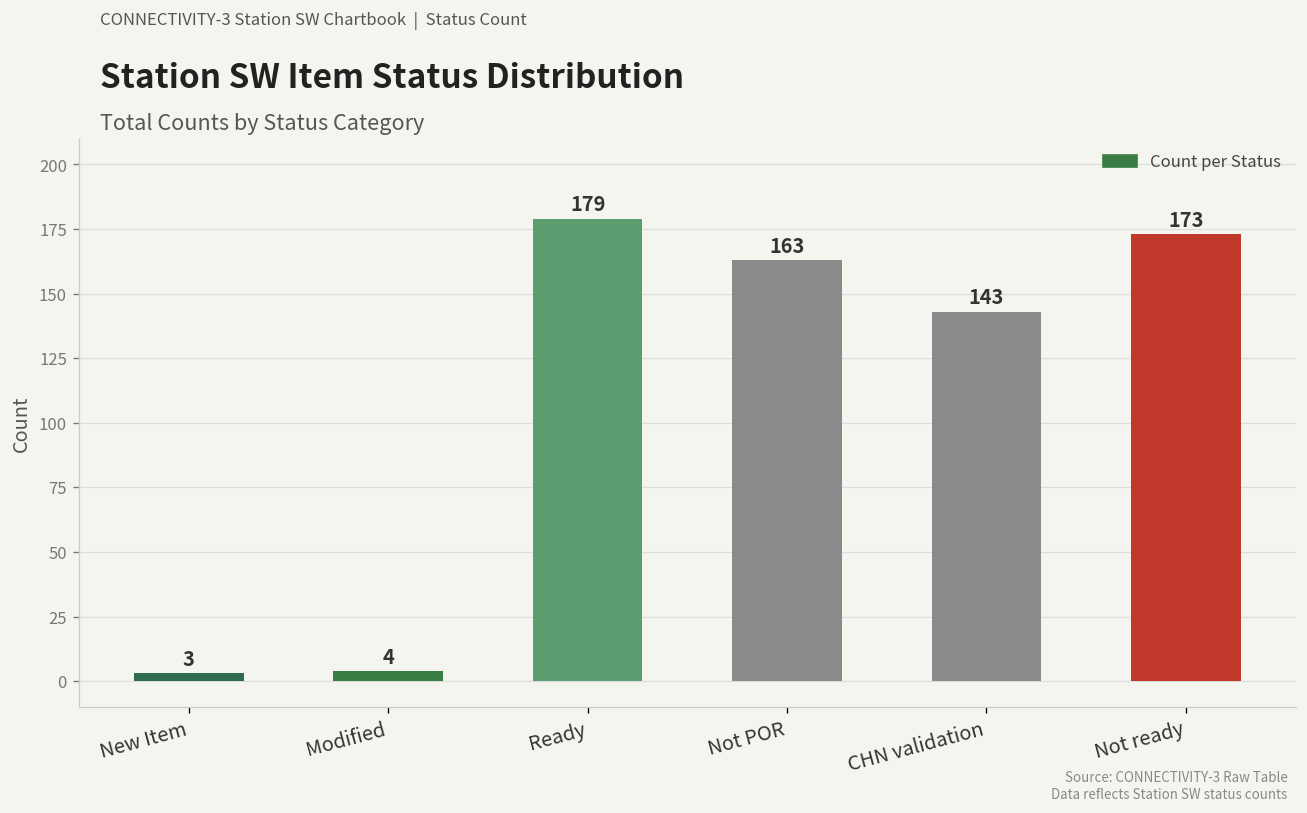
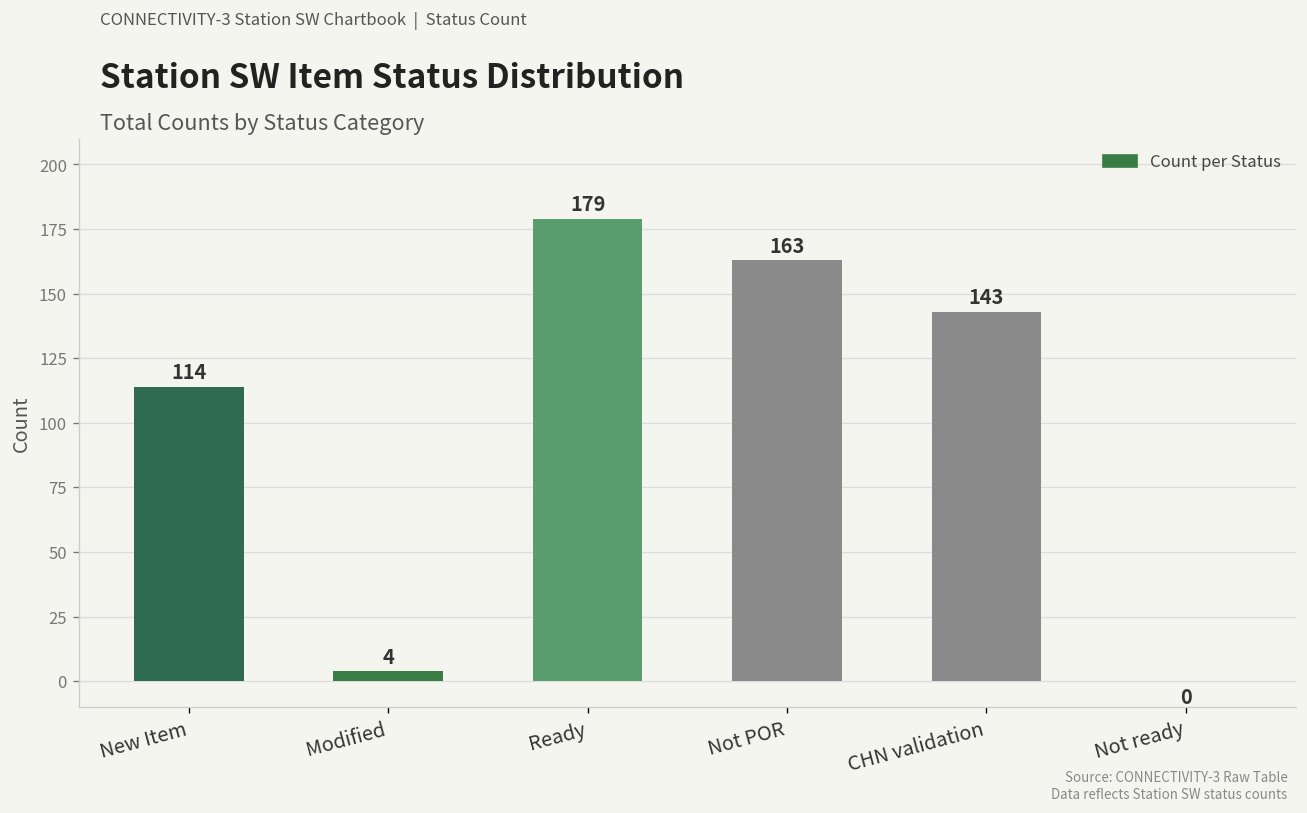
  {
-   "New Item": 3,
+   "New Item": 114,
    "Modified": 4,
    "Ready": 179,
    "Not POR": 163,
    "CHN validation": 143,
-   "Not ready": 173
+   "Not ready": 0
  }
